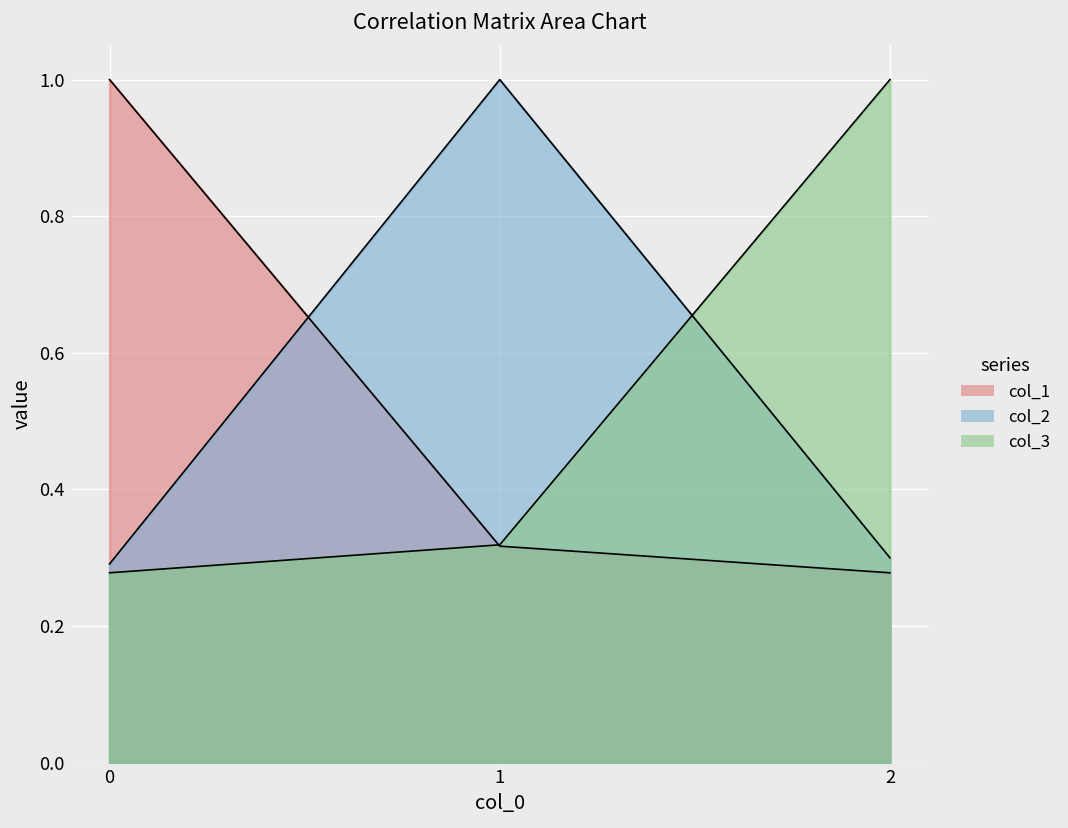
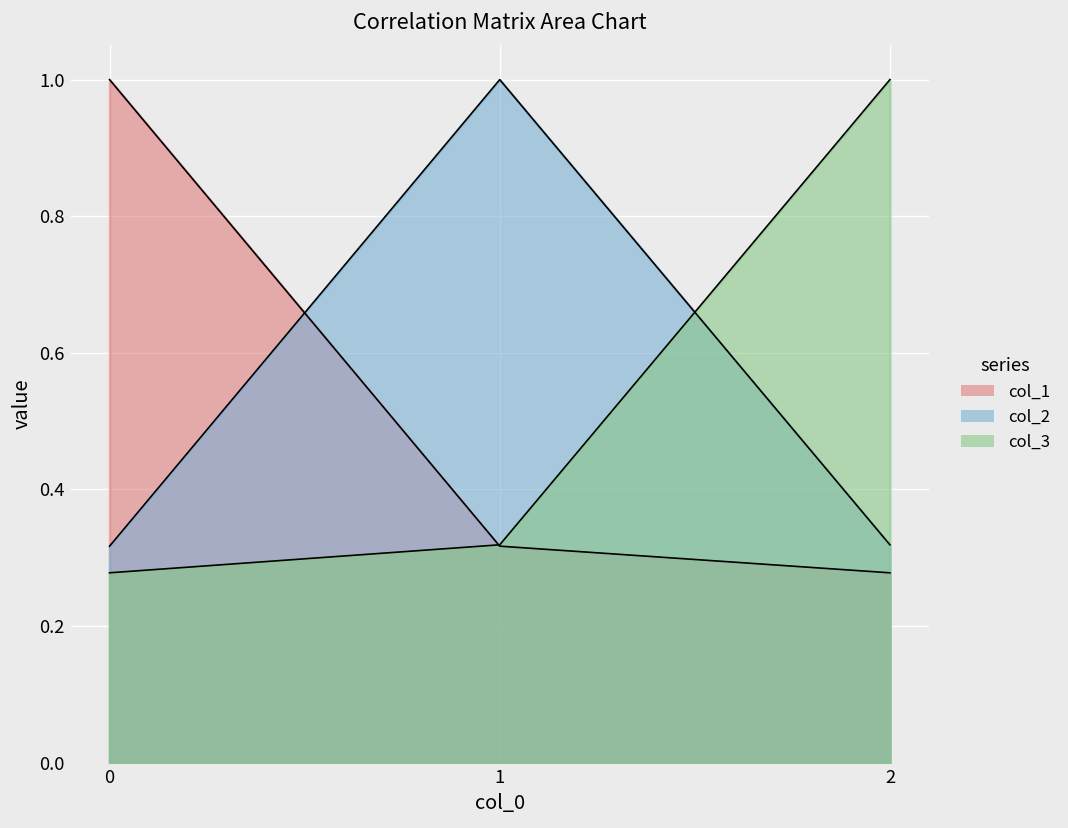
  {
    "col_1": {
      "0": 1.00,
      "2": 0.28
    },
    "col_2": {
-     "0": 0.29,
+     "0": 0.32,
      "1": 1.00,
-     "2": 0.30
+     "2": 0.32
    },
    "col_3": {
      "0": 0.28,
      "2": 1.00
    }
  }
